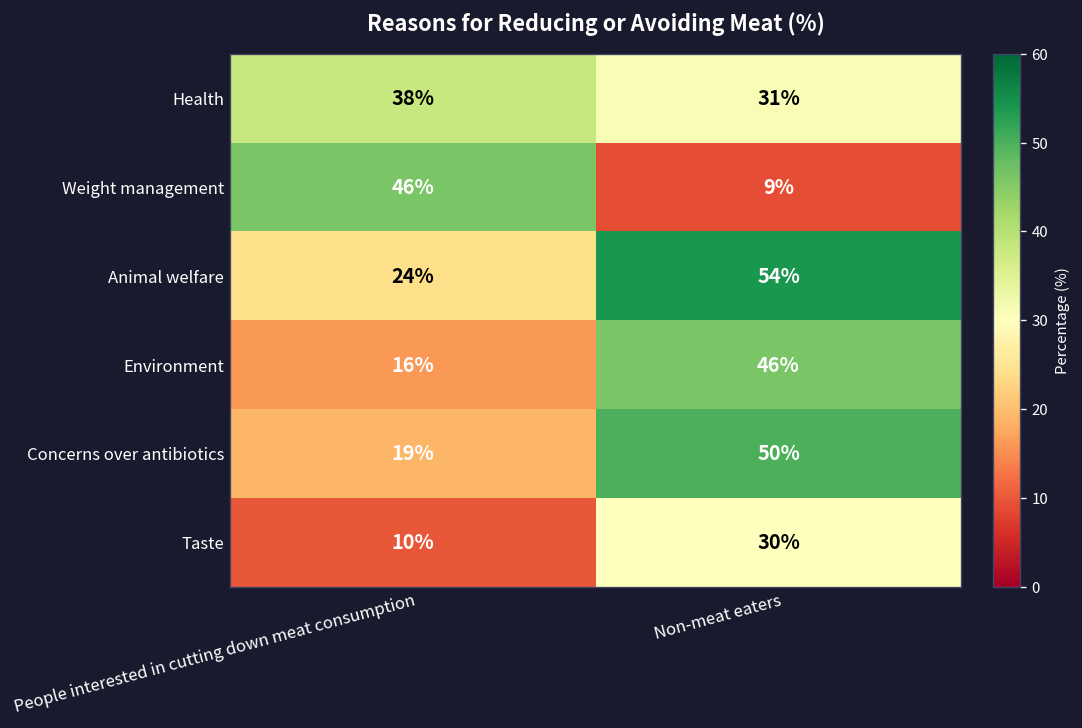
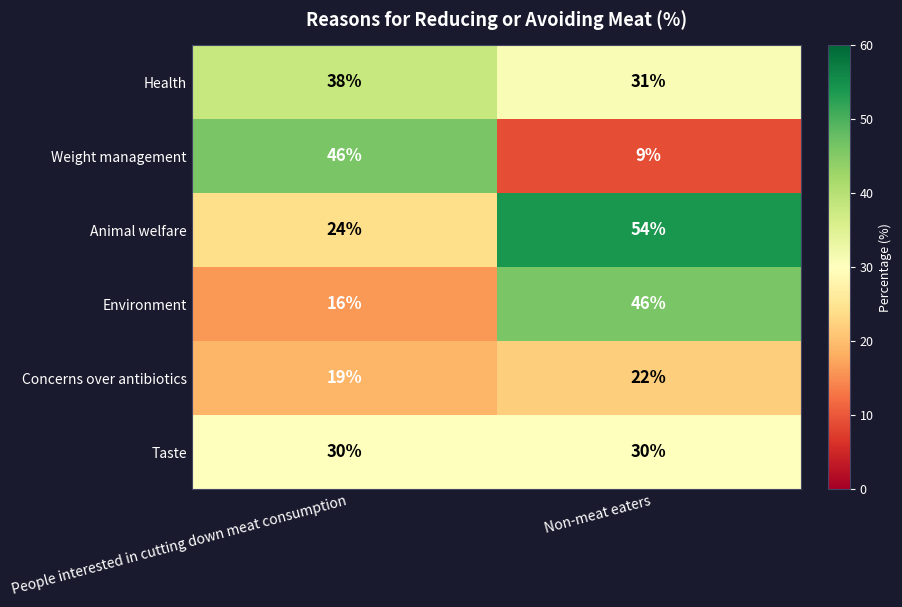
  {
    "Health": {
      "People interested in cutting down meat consumption": "38%",
      "Non-meat eaters": "31%"
    },
    "Weight management": {
      "People interested in cutting down meat consumption": "46%",
      "Non-meat eaters": "9%"
    },
    "Animal welfare": {
      "People interested in cutting down meat consumption": "24%",
      "Non-meat eaters": "54%"
    },
    "Environment": {
      "People interested in cutting down meat consumption": "16%",
      "Non-meat eaters": "46%"
    },
    "Concerns over antibiotics": {
      "People interested in cutting down meat consumption": "19%",
-     "Non-meat eaters": "50%"
+     "Non-meat eaters": "22%"
    },
    "Taste": {
-     "People interested in cutting down meat consumption": "10%",
+     "People interested in cutting down meat consumption": "30%",
      "Non-meat eaters": "30%"
    }
  }
